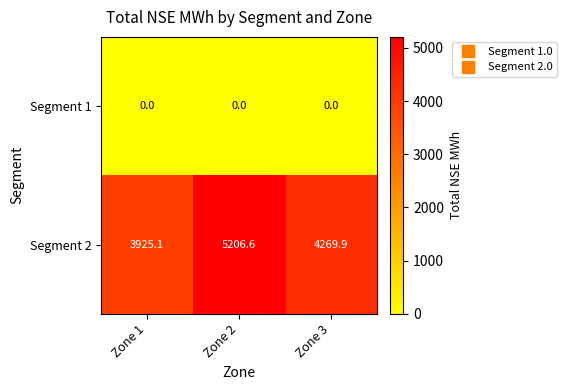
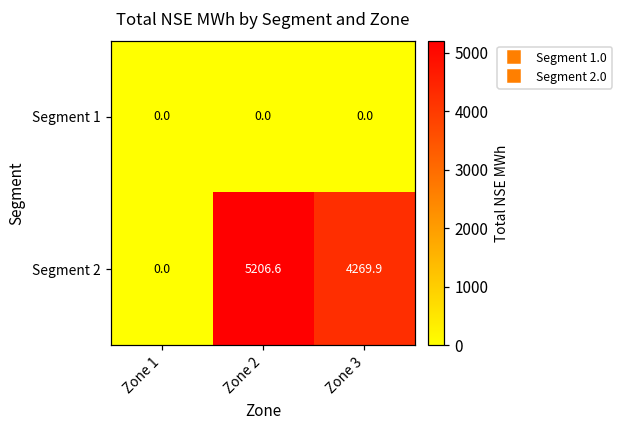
  {
    "Segment 1": {
      "Zone 1": 0.0,
      "Zone 2": 0.0,
      "Zone 3": 0.0
    },
    "Segment 2": {
-     "Zone 1": 3925.1,
+     "Zone 1": 0.0,
      "Zone 2": 5206.6,
      "Zone 3": 4269.9
    }
  }
